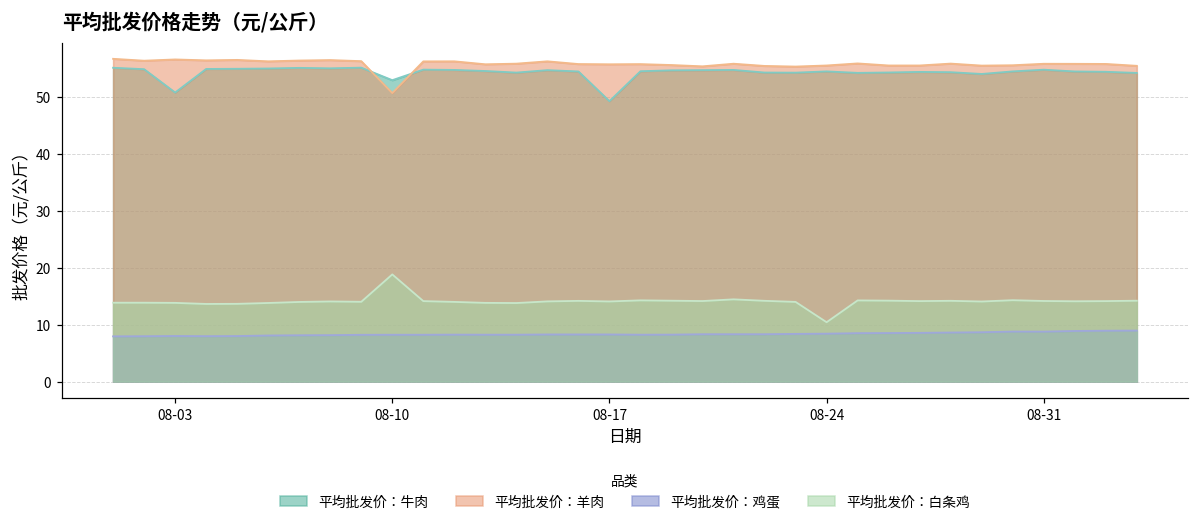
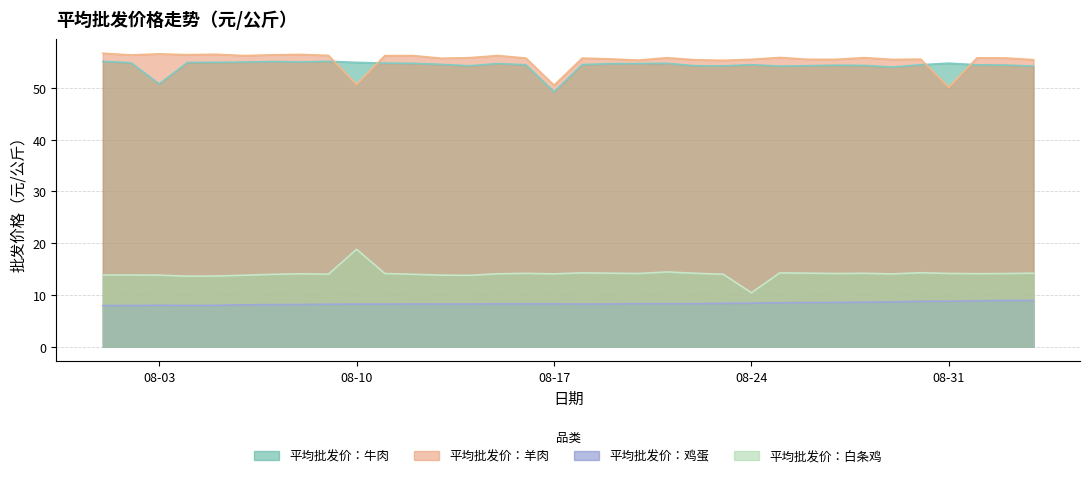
  {
    "平均批发价：牛肉": {
      "08-03": 51,
-     "08-10": 53,
+     "08-10": 55,
      "08-17": 49,
      "08-24": 54,
      "08-31": 55
    },
    "平均批发价：羊肉": {
      "08-03": 57,
      "08-10": 51,
-     "08-17": 56,
+     "08-17": 51,
      "08-24": 56,
-     "08-31": 56
+     "08-31": 50
    },
    "平均批发价：鸡蛋": {
      "08-03": 8,
      "08-10": 8,
      "08-17": 8,
      "08-24": 8,
      "08-31": 9
    },
    "平均批发价：白条鸡": {
      "08-03": 14,
      "08-10": 19,
      "08-17": 14,
      "08-24": 10,
      "08-31": 14
    }
  }
